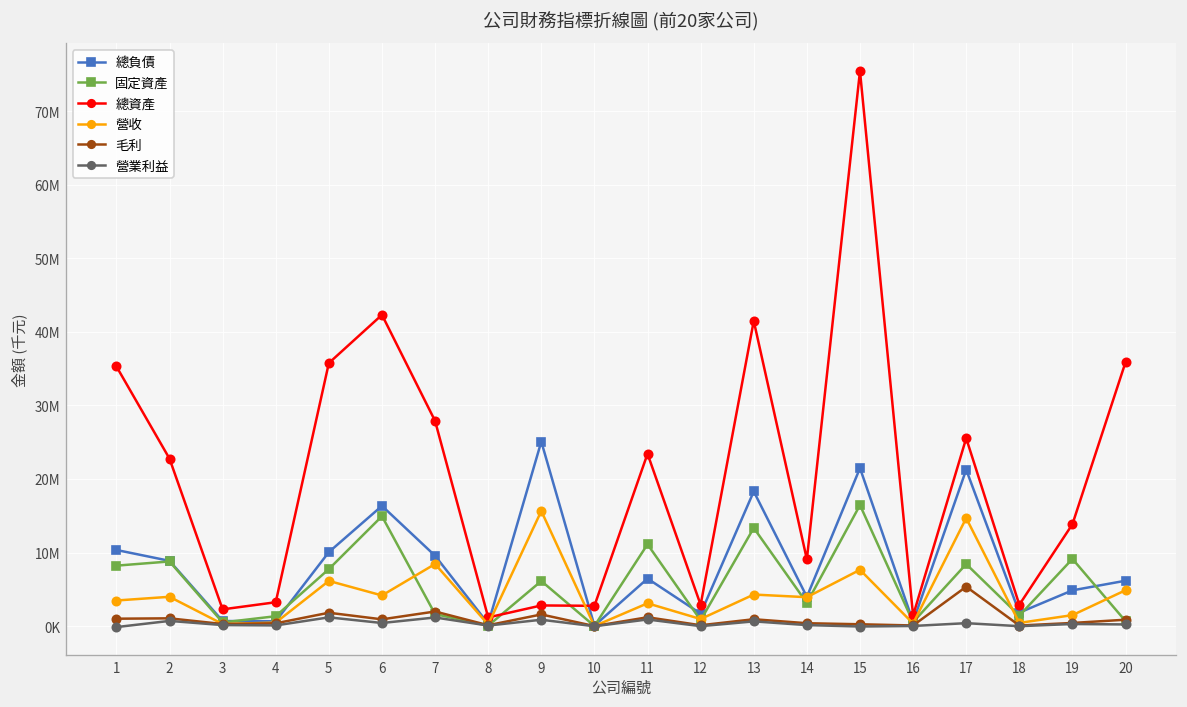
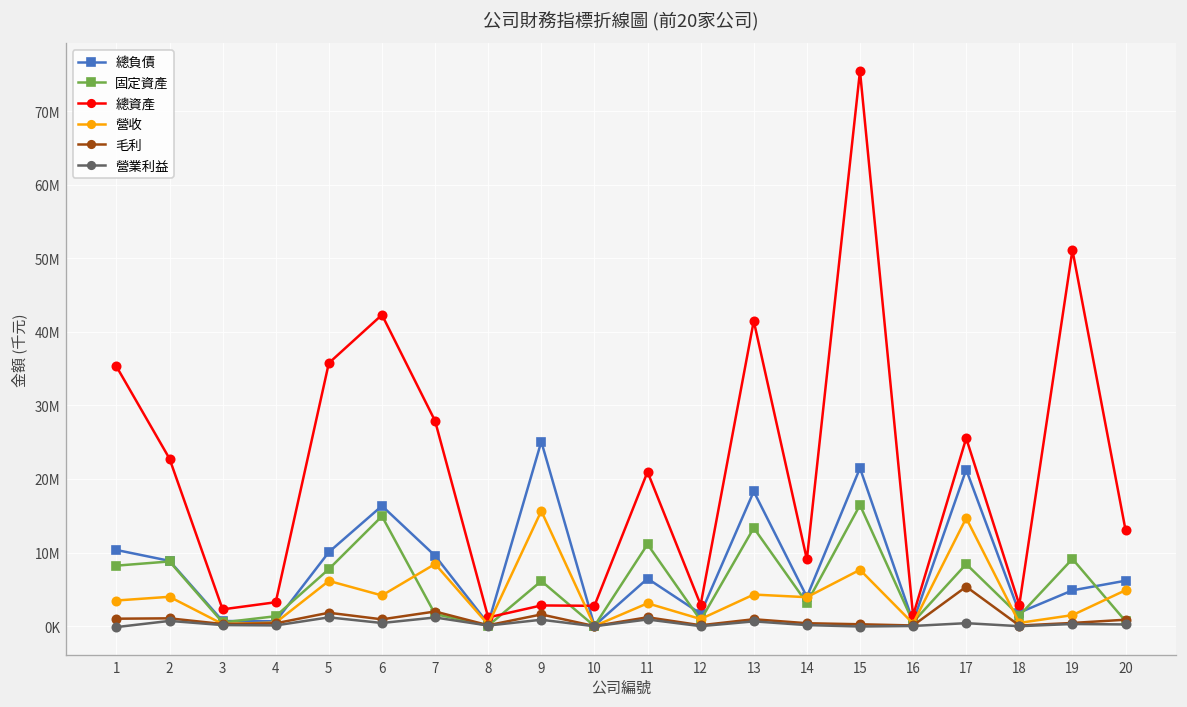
  {
    "總負債": {
      "1": 10000000,
      "5": 10000000,
      "6": 16000000,
      "7": 10000000,
      "9": 25000000,
      "11": 6000000,
      "12": 2000000,
      "13": 18000000,
      "15": 21000000,
      "17": 21000000,
      "19": 5000000,
      "20": 6000000
    },
    "固定資產": {
      "1": 8000000,
      "4": 1000000,
      "5": 8000000,
      "6": 15000000,
      "9": 6000000,
      "11": 11000000,
      "13": 13000000,
      "14": 3000000,
      "15": 16000000,
      "17": 8000000,
      "19": 9000000
    },
    "總資產": {
      "1": 35000000,
      "2": 23000000,
      "3": 2000000,
      "4": 3000000,
      "5": 36000000,
      "6": 42000000,
      "7": 28000000,
      "8": 1000000,
      "9": 3000000,
      "10": 3000000,
-     "11": 23000000,
+     "11": 21000000,
      "12": 3000000,
      "13": 41000000,
      "14": 9000000,
      "15": 75000000,
      "16": 1000000,
      "17": 26000000,
      "18": 3000000,
-     "19": 14000000,
-     "20": 36000000
+     "19": 51000000,
+     "20": 13000000
    },
    "營收": {
      "1": 3000000,
      "2": 4000000,
      "5": 6000000,
      "6": 4000000,
      "7": 8000000,
      "9": 16000000,
      "11": 3000000,
      "13": 4000000,
      "15": 8000000,
      "17": 15000000,
      "19": 1000000,
      "20": 5000000
    },
    "毛利": {
      "1": 1000000,
      "5": 2000000,
      "6": 1000000,
      "9": 2000000,
      "17": 5000000
    },
    "營業利益": {
      "1": 0,
      "5": 1000000,
      "6": 0,
      "7": 1000000,
      "9": 1000000,
      "17": 0,
      "20": 0
    }
  }
